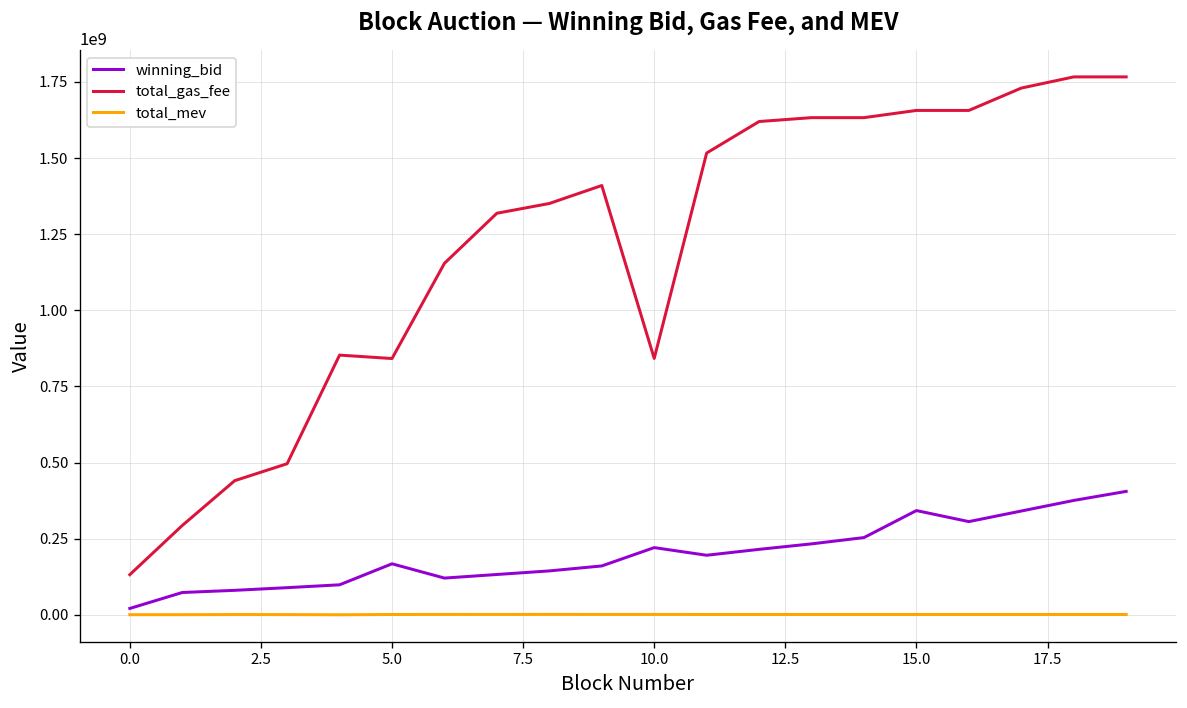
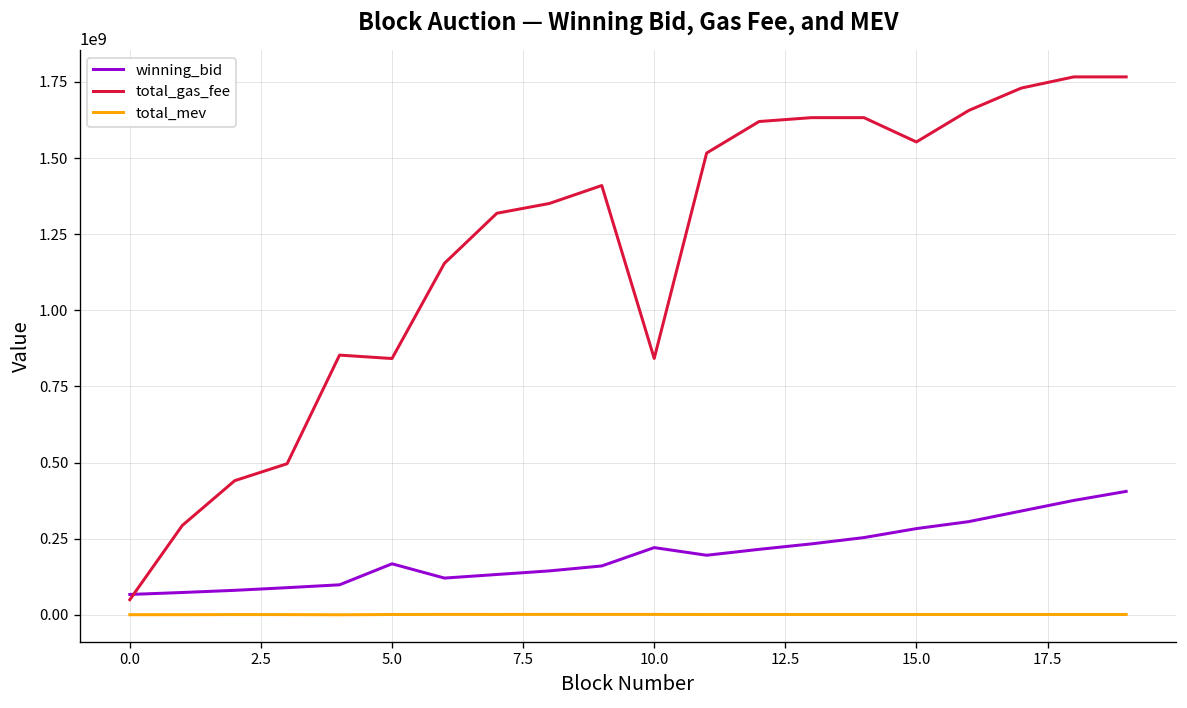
  {
    "winning_bid": {
-     "0.0": 20000000,
+     "0.0": 70000000,
      "5.0": 170000000,
      "10.0": 220000000,
-     "15.0": 340000000
+     "15.0": 280000000
    },
    "total_gas_fee": {
-     "0.0": 130000000,
+     "0.0": 50000000,
      "5.0": 840000000,
      "10.0": 840000000,
-     "15.0": 1660000000
+     "15.0": 1550000000
    },
    "total_mev": {
      "0.0": 0,
      "5.0": 0,
      "10.0": 0,
      "15.0": 0
    }
  }
